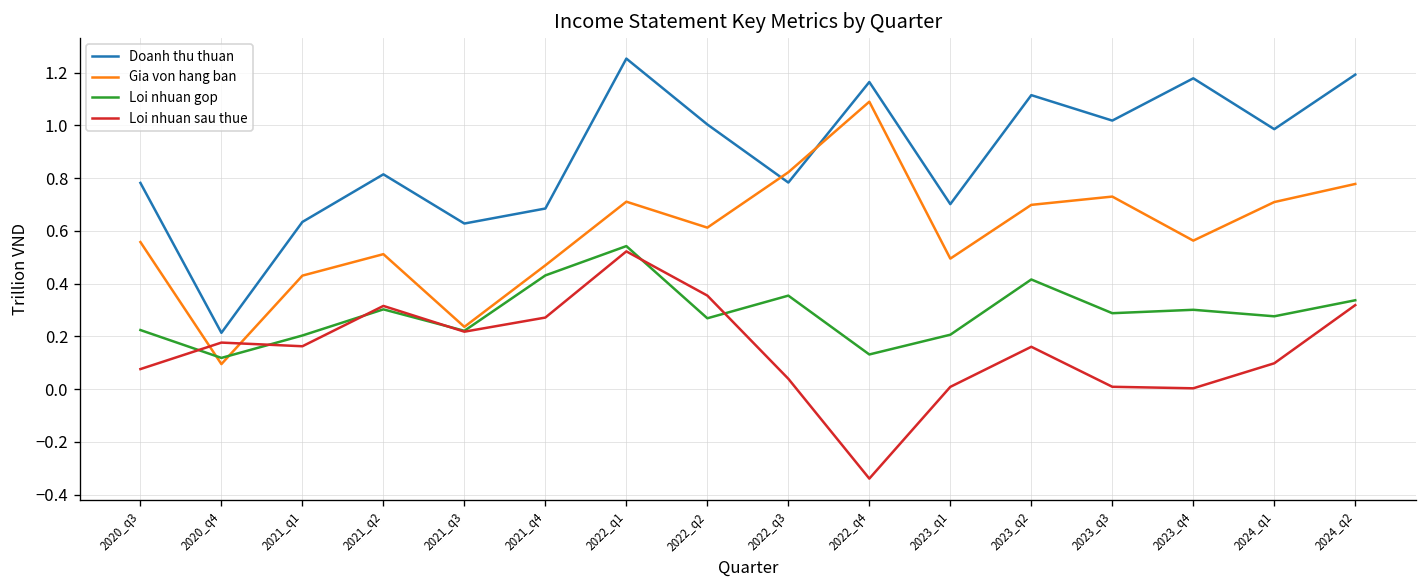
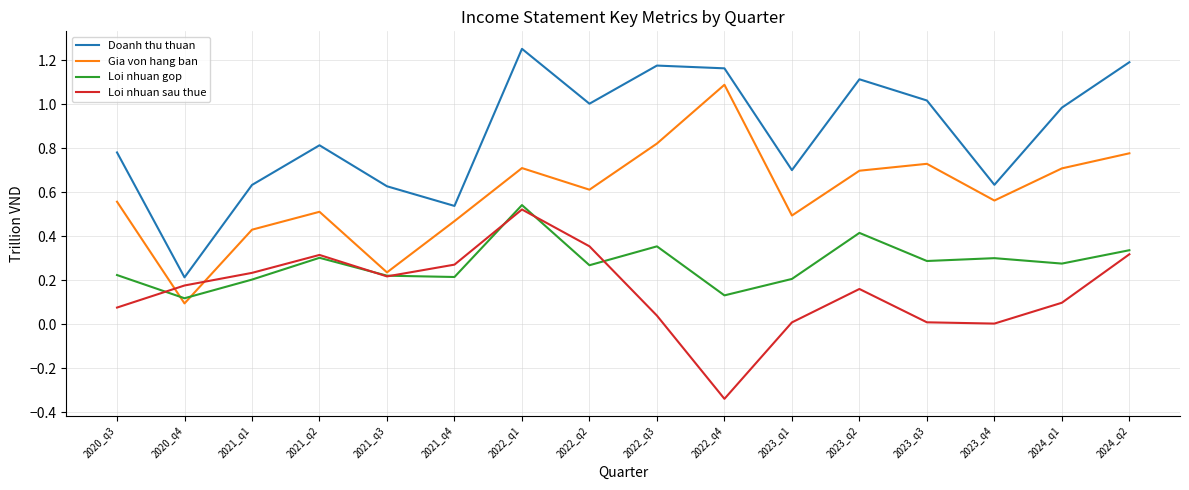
  {
    "Doanh thu thuan": {
      "2020_q3": 0.78,
      "2020_q4": 0.21,
      "2021_q1": 0.63,
      "2021_q2": 0.81,
      "2021_q3": 0.63,
-     "2021_q4": 0.68,
+     "2021_q4": 0.54,
      "2022_q1": 1.25,
      "2022_q2": 1.00,
-     "2022_q3": 0.78,
+     "2022_q3": 1.18,
      "2022_q4": 1.16,
      "2023_q1": 0.70,
      "2023_q2": 1.11,
      "2023_q3": 1.02,
-     "2023_q4": 1.18,
+     "2023_q4": 0.63,
      "2024_q1": 0.99,
      "2024_q2": 1.19
    },
    "Gia von hang ban": {
      "2020_q3": 0.56,
      "2020_q4": 0.10,
      "2021_q1": 0.43,
      "2021_q2": 0.51,
      "2021_q3": 0.24,
      "2021_q4": 0.47,
      "2022_q1": 0.71,
      "2022_q2": 0.61,
      "2022_q3": 0.82,
      "2022_q4": 1.09,
      "2023_q1": 0.49,
      "2023_q2": 0.70,
      "2023_q3": 0.73,
      "2023_q4": 0.56,
      "2024_q1": 0.71,
      "2024_q2": 0.78
    },
    "Loi nhuan gop": {
      "2020_q3": 0.22,
      "2020_q4": 0.12,
      "2021_q1": 0.20,
      "2021_q2": 0.30,
-     "2021_q4": 0.43,
+     "2021_q4": 0.22,
      "2022_q1": 0.54,
      "2022_q2": 0.27,
      "2022_q3": 0.35,
      "2022_q4": 0.13,
      "2023_q1": 0.21,
      "2023_q2": 0.42,
      "2023_q3": 0.29,
      "2023_q4": 0.30,
      "2024_q1": 0.28,
      "2024_q2": 0.34
    },
    "Loi nhuan sau thue": {
      "2020_q3": 0.08,
      "2020_q4": 0.18,
-     "2021_q1": 0.16,
+     "2021_q1": 0.23,
      "2021_q2": 0.32,
      "2021_q4": 0.27,
      "2022_q1": 0.52,
      "2022_q2": 0.35,
      "2022_q3": 0.04,
      "2022_q4": -0.34,
      "2023_q1": 0.01,
      "2023_q2": 0.16,
      "2023_q3": 0.01,
      "2023_q4": 0.00,
      "2024_q1": 0.10,
      "2024_q2": 0.32
    }
  }
